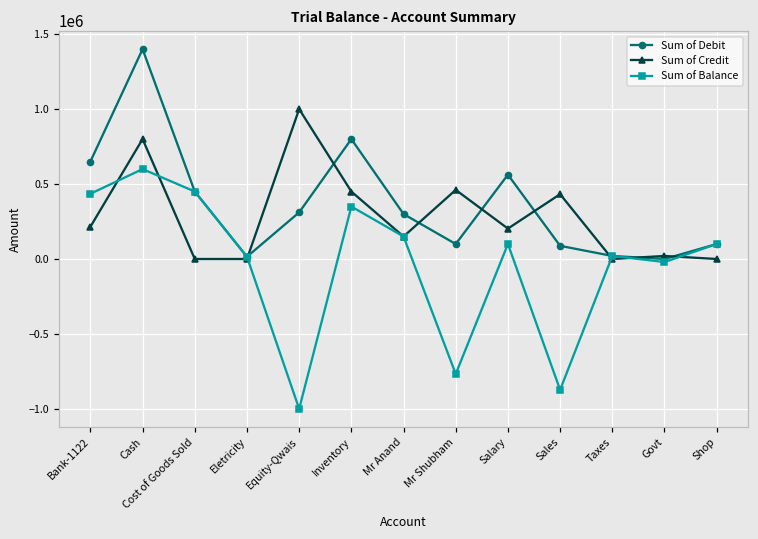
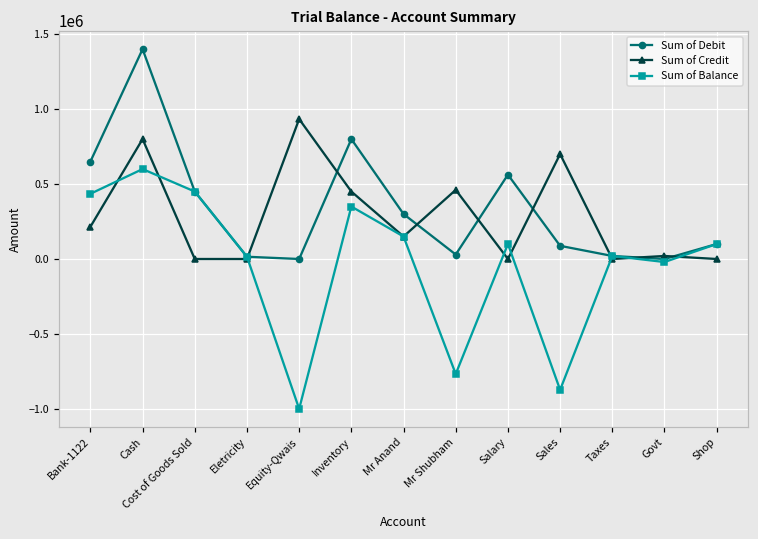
  {
    "Sum of Debit": {
      "Bank-1122": 650000,
      "Cash": 1400000,
-     "Equity-Qwais": 310000,
+     "Equity-Qwais": 0,
      "Inventory": 800000,
      "Mr Anand": 300000,
-     "Mr Shubham": 100000,
+     "Mr Shubham": 30000,
      "Salary": 560000,
      "Sales": 90000,
      "Govt": 0
    },
    "Sum of Credit": {
      "Bank-1122": 220000,
      "Cash": 800000,
      "Cost of Goods Sold": 0,
-     "Equity-Qwais": 1000000,
+     "Equity-Qwais": 930000,
      "Inventory": 450000,
      "Mr Shubham": 460000,
-     "Salary": 200000,
-     "Sales": 430000,
+     "Salary": 0,
+     "Sales": 700000,
      "Taxes": 0,
      "Govt": 20000,
      "Shop": 0
    },
    "Sum of Balance": {
      "Bank-1122": 440000,
      "Cash": 600000,
      "Equity-Qwais": -1000000,
      "Inventory": 350000,
      "Mr Shubham": -770000,
      "Salary": 100000,
      "Sales": -870000,
      "Govt": -20000
    }
  }
